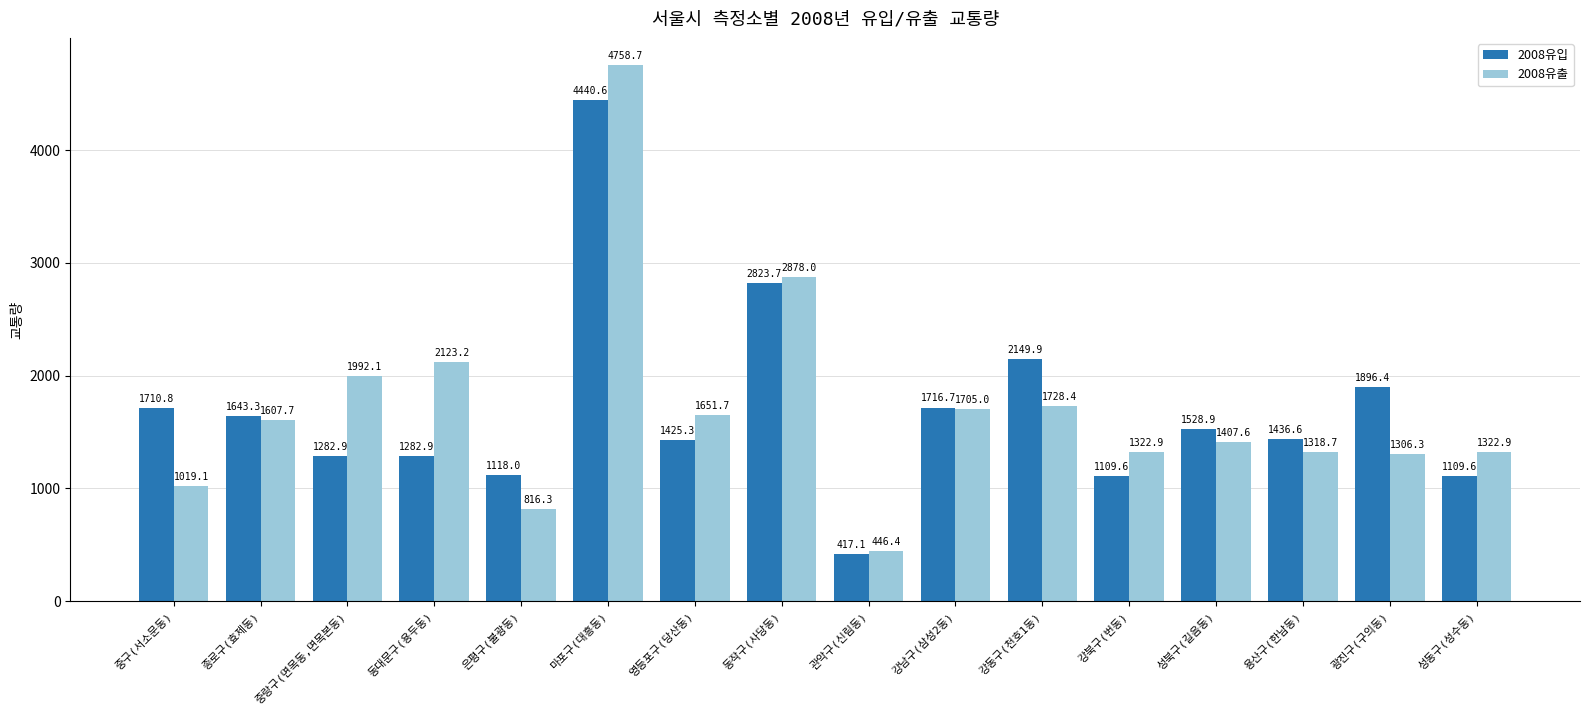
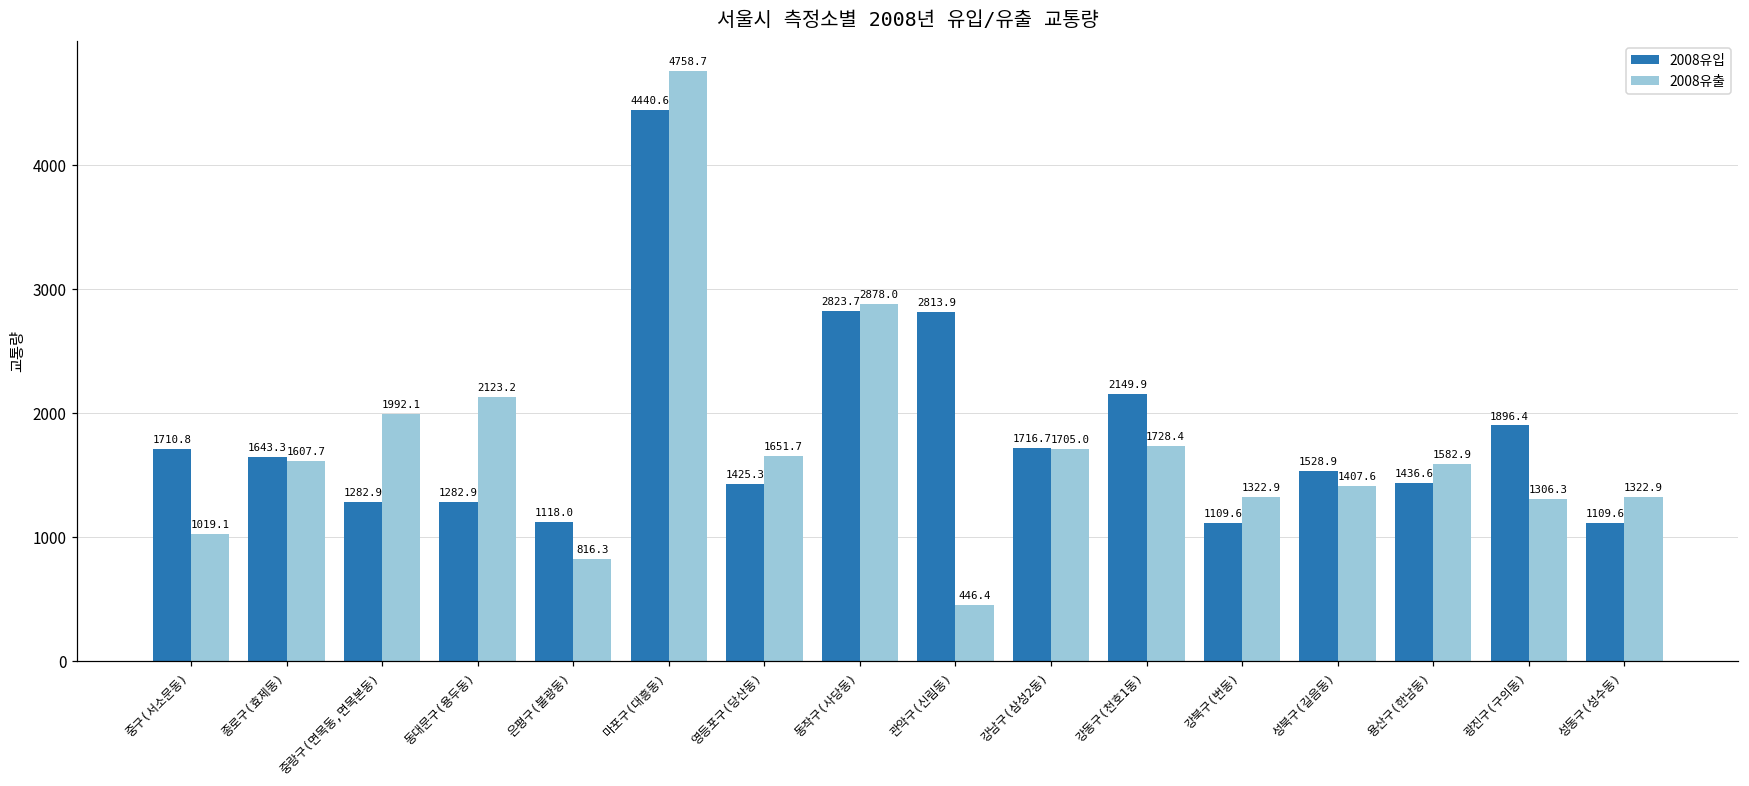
  {
    "2008유입": {
      "중구(서소문동)": 1710.8,
      "종로구(효제동)": 1643.3,
      "중랑구(면목동,면목본동)": 1282.9,
      "동대문구(용두동)": 1282.9,
      "은평구(불광동)": 1118.0,
      "마포구(대흥동)": 4440.6,
      "영등포구(당산동)": 1425.3,
      "동작구(사당동)": 2823.7,
-     "관악구(신림동)": 417.1,
+     "관악구(신림동)": 2813.9,
      "강남구(삼성2동)": 1716.7,
      "강동구(천호1동)": 2149.9,
      "강북구(번동)": 1109.6,
      "성북구(길음동)": 1528.9,
      "용산구(한남동)": 1436.6,
      "광진구(구의동)": 1896.4,
      "성동구(성수동)": 1109.6
    },
    "2008유출": {
      "중구(서소문동)": 1019.1,
      "종로구(효제동)": 1607.7,
      "중랑구(면목동,면목본동)": 1992.1,
      "동대문구(용두동)": 2123.2,
      "은평구(불광동)": 816.3,
      "마포구(대흥동)": 4758.7,
      "영등포구(당산동)": 1651.7,
      "동작구(사당동)": 2878.0,
      "관악구(신림동)": 446.4,
      "강남구(삼성2동)": 1705.0,
      "강동구(천호1동)": 1728.4,
      "강북구(번동)": 1322.9,
      "성북구(길음동)": 1407.6,
-     "용산구(한남동)": 1318.7,
+     "용산구(한남동)": 1582.9,
      "광진구(구의동)": 1306.3,
      "성동구(성수동)": 1322.9
    }
  }
